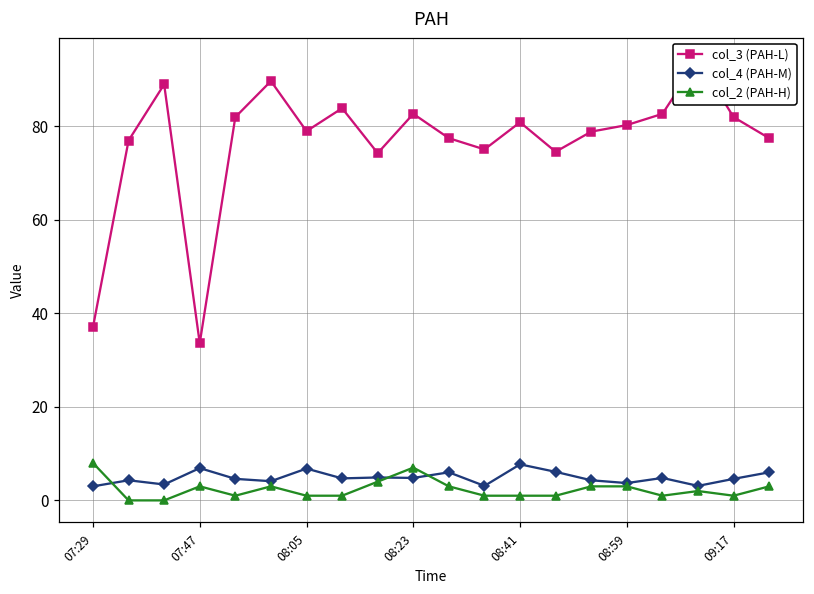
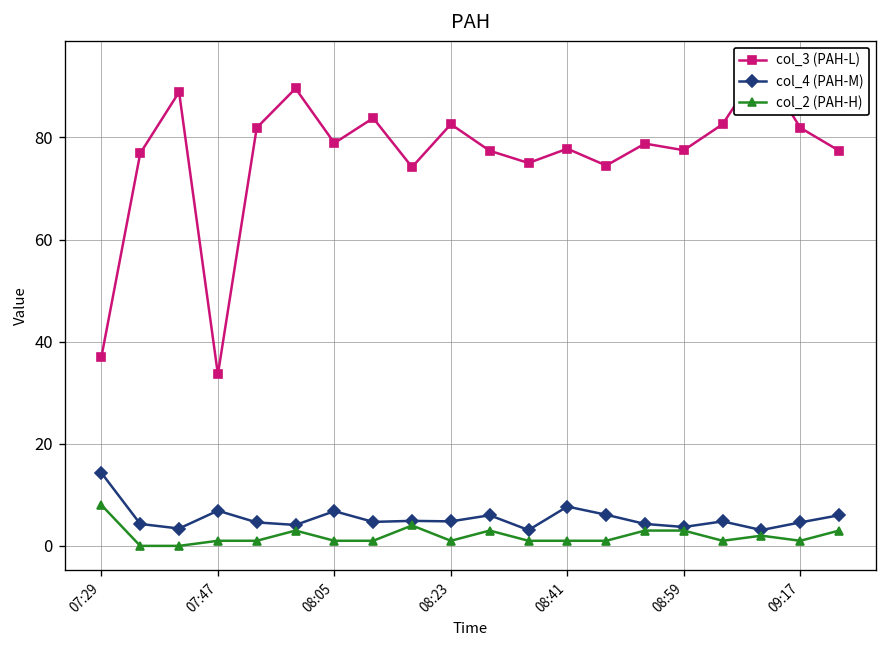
  {
    "col_3 (PAH-L)": {
      "07:29": 37,
      "07:47": 34,
      "08:05": 79,
      "08:23": 83,
-     "08:41": 81,
-     "08:59": 80,
+     "08:41": 78,
+     "08:59": 78,
      "09:17": 82
    },
    "col_4 (PAH-M)": {
-     "07:29": 3,
+     "07:29": 14,
      "07:47": 7,
      "08:05": 7,
      "08:23": 5,
      "08:41": 8,
      "08:59": 4,
      "09:17": 5
    },
    "col_2 (PAH-H)": {
      "07:29": 8,
-     "07:47": 3,
+     "07:47": 1,
      "08:05": 1,
-     "08:23": 7,
+     "08:23": 1,
      "08:41": 1,
      "08:59": 3,
      "09:17": 1
    }
  }
